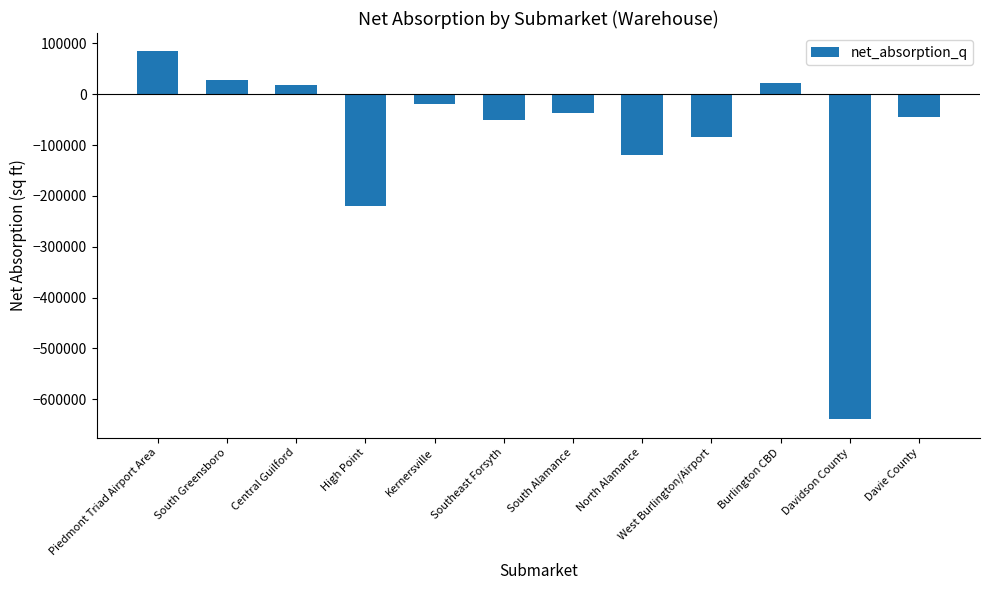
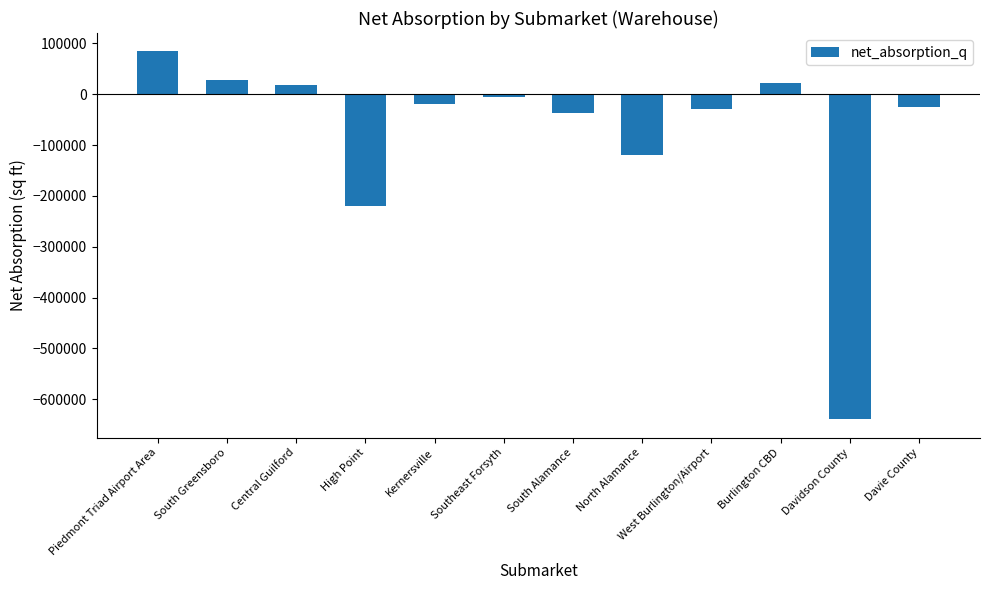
  {
    "Piedmont Triad Airport Area": 80000,
    "South Greensboro": 30000,
    "Central Guilford": 20000,
    "High Point": -220000,
    "Kernersville": -20000,
-   "Southeast Forsyth": -50000,
+   "Southeast Forsyth": -10000,
    "South Alamance": -40000,
    "North Alamance": -120000,
-   "West Burlington/Airport": -80000,
+   "West Burlington/Airport": -30000,
    "Burlington CBD": 20000,
    "Davidson County": -640000,
-   "Davie County": -50000
+   "Davie County": -30000
  }
